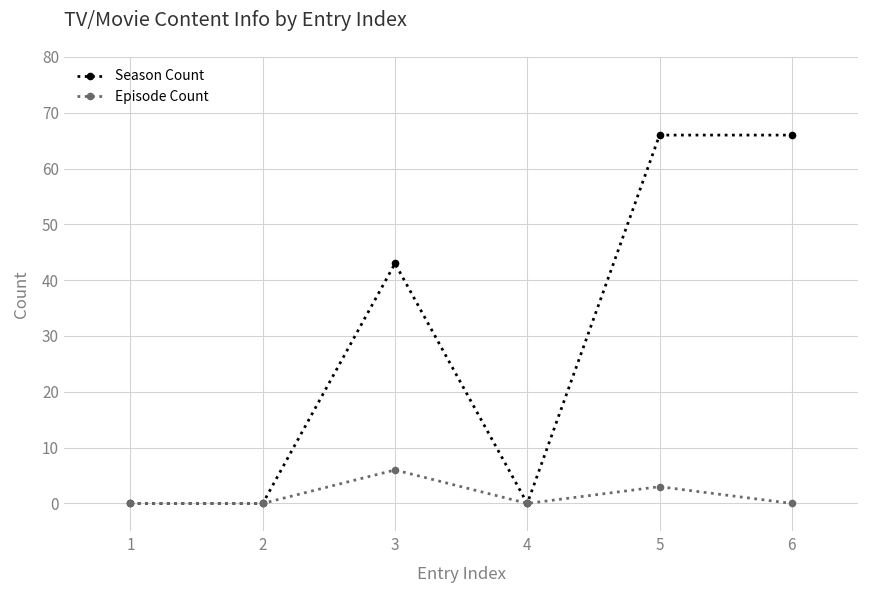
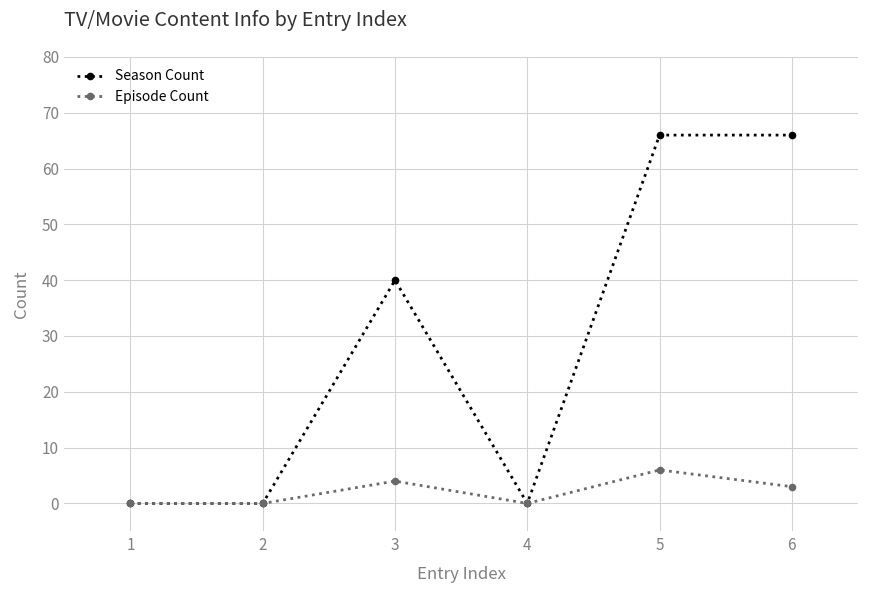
  {
    "Season Count": {
-     "3": 43,
+     "3": 40,
      "5": 66,
      "6": 66
    },
    "Episode Count": {
-     "3": 6,
-     "5": 3,
-     "6": 0
+     "3": 4,
+     "5": 6,
+     "6": 3
    }
  }
